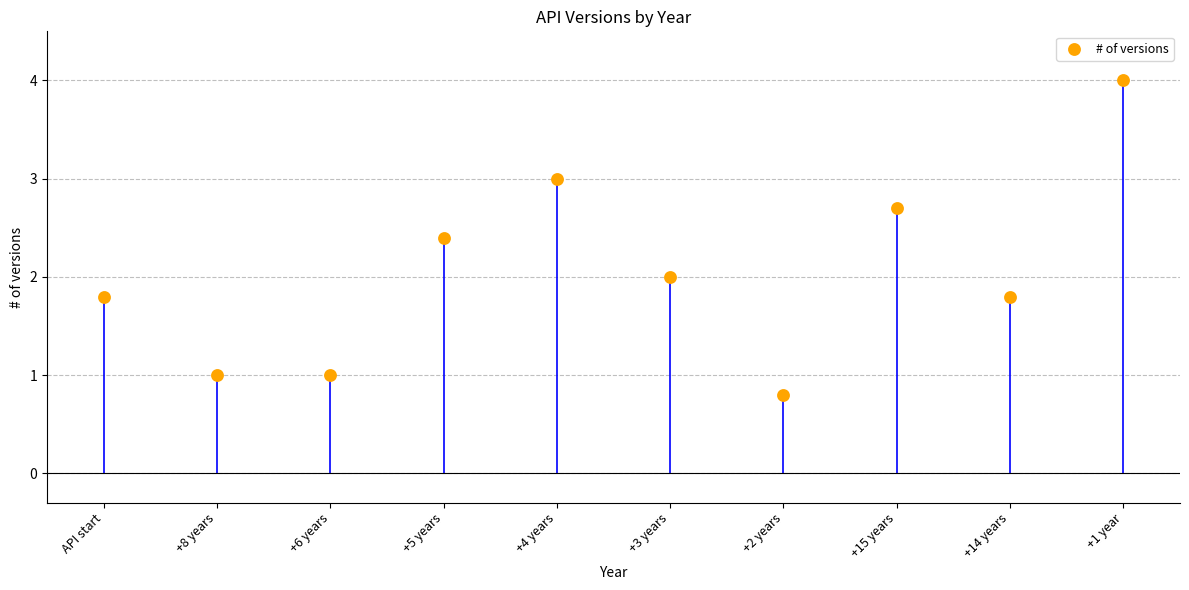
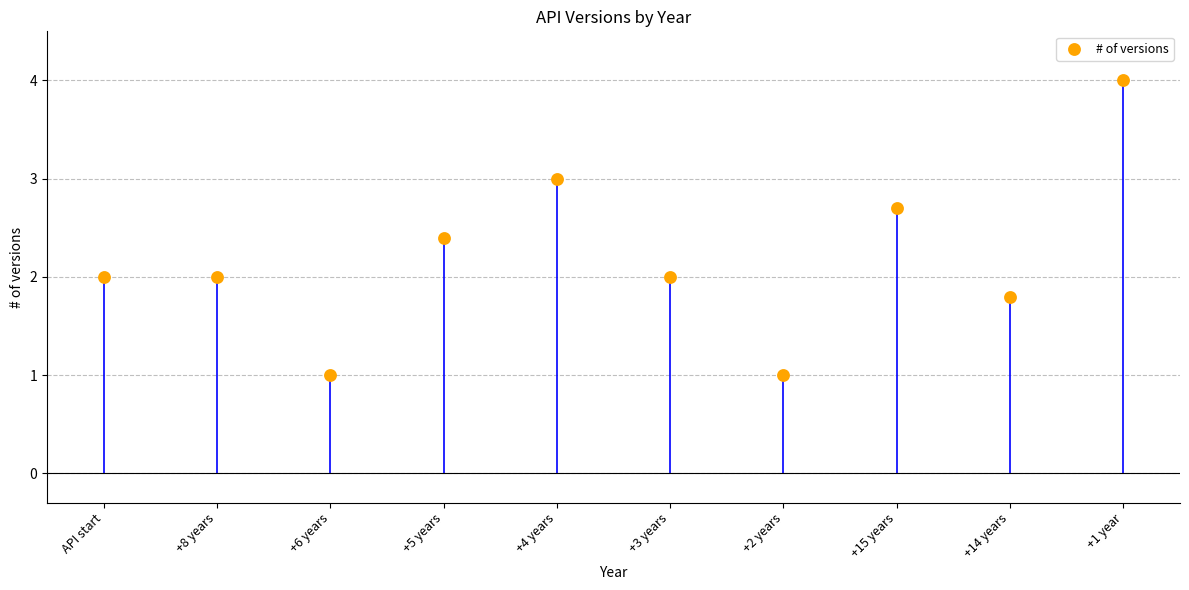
  {
    "# of versions": {
-     "API start": 1.8,
-     "+8 years": 1,
-     "+2 years": 0.8
+     "API start": 2.0,
+     "+8 years": 2,
+     "+2 years": 1.0
    }
  }
